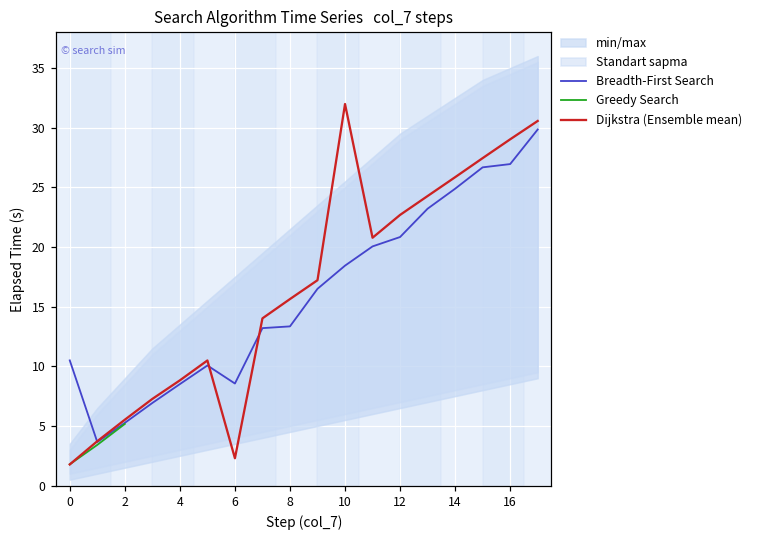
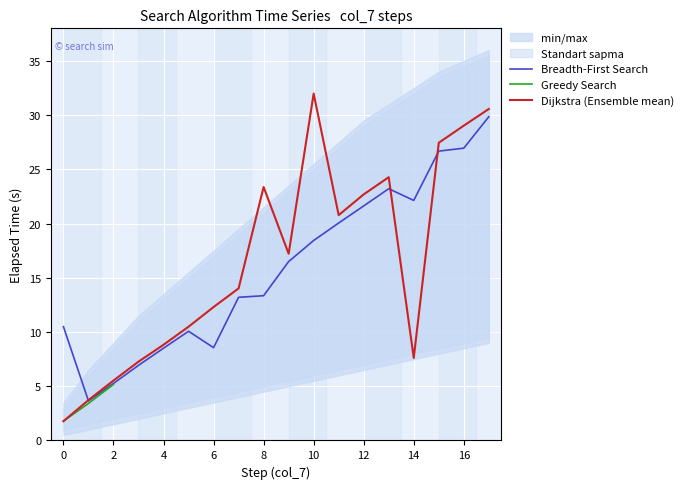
  {
    "Breadth-First Search": {
      "0": 10.5,
      "4": 8.5,
      "6": 8.6,
      "8": 13.3,
      "10": 18.4,
-     "12": 20.8,
-     "14": 24.9,
+     "12": 21.6,
+     "14": 22.1,
      "16": 27.0
    },
    "Dijkstra (Ensemble mean)": {
      "2": 5.5,
      "4": 8.8,
-     "6": 2.3,
-     "8": 15.6,
+     "6": 12.3,
+     "8": 23.4,
      "10": 32.0,
      "12": 22.7,
-     "14": 25.9,
+     "14": 7.6,
      "16": 29.0
    }
  }
